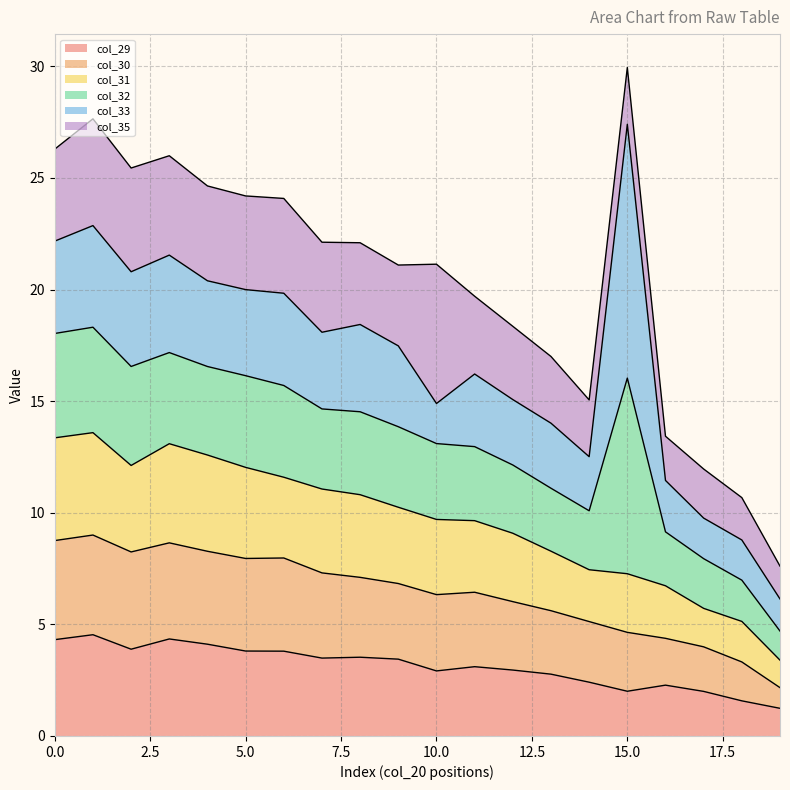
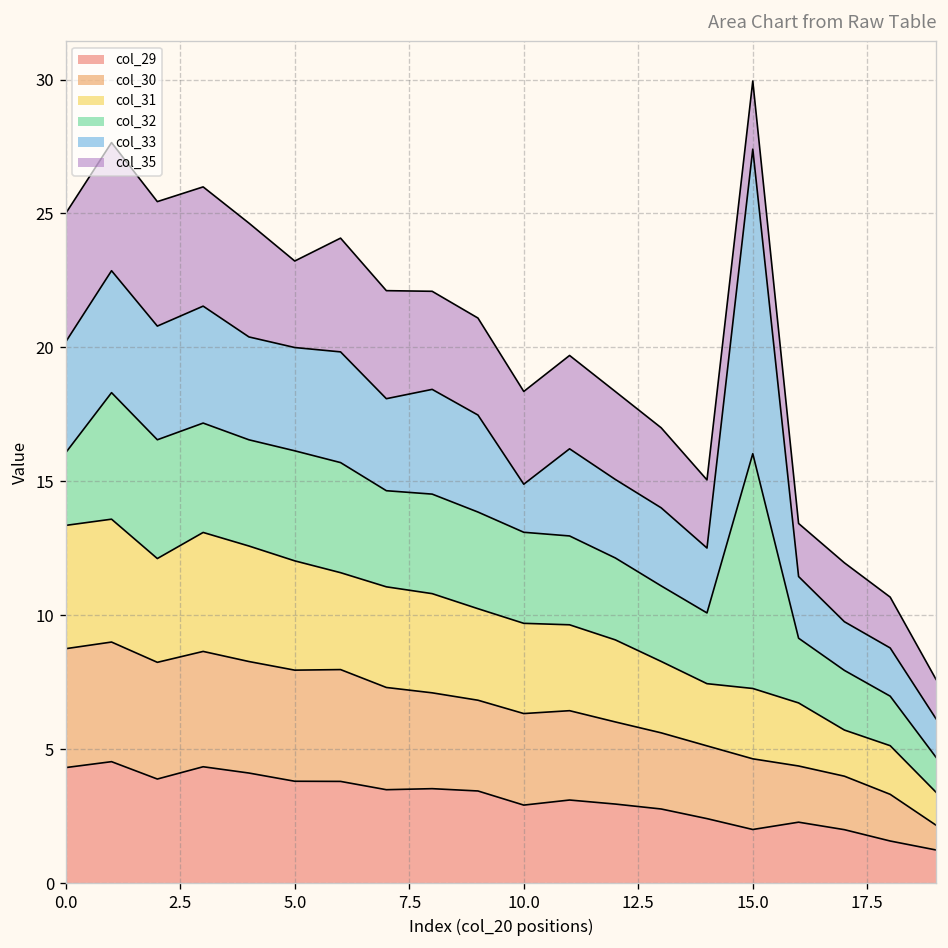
  {
    "col_32": {
-     "0.0": 4.7,
+     "0.0": 2.7,
      "5.0": 4.1,
      "10.0": 3.4,
      "15.0": 8.8
    },
    "col_33": {
      "0.0": 4.1,
      "5.0": 3.9,
      "10.0": 1.8,
      "15.0": 11.4
    },
    "col_35": {
-     "0.0": 4.1,
-     "5.0": 4.2,
-     "10.0": 6.2,
+     "0.0": 4.8,
+     "5.0": 3.2,
+     "10.0": 3.5,
      "15.0": 2.5
    }
  }
